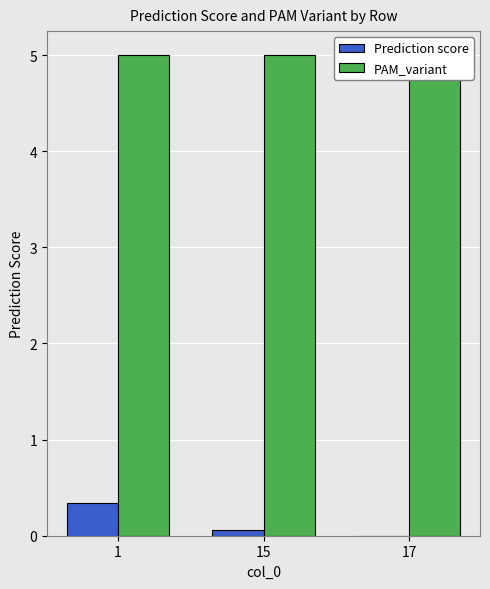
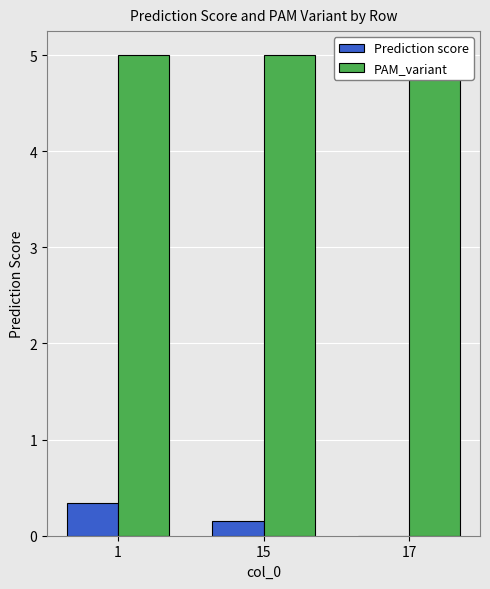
  {
    "Prediction score": {
      "1": 0.3,
-     "15": 0.06
+     "15": 0.15
    },
    "PAM_variant": {
      "1": 5.0,
      "15": 5.0
    }
  }
